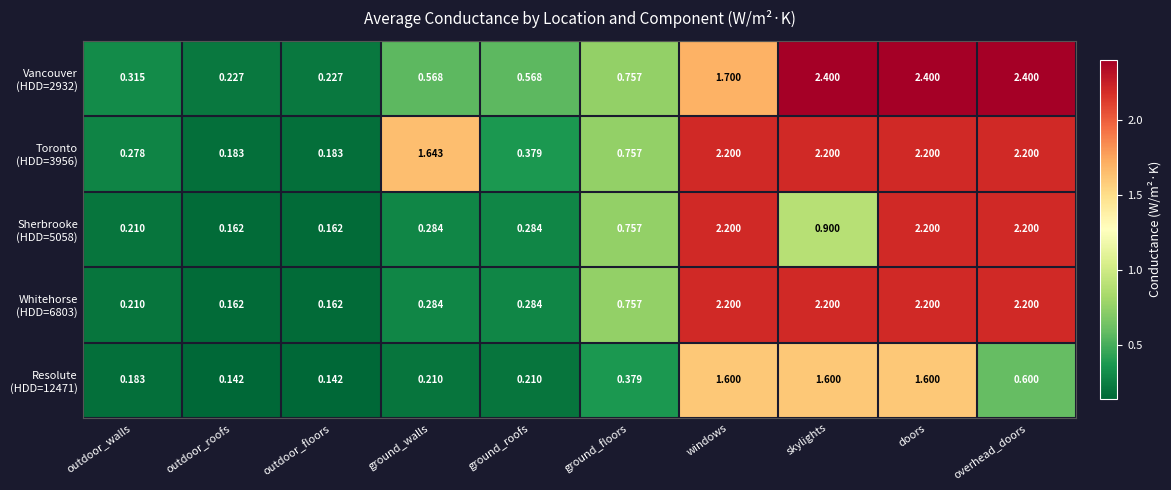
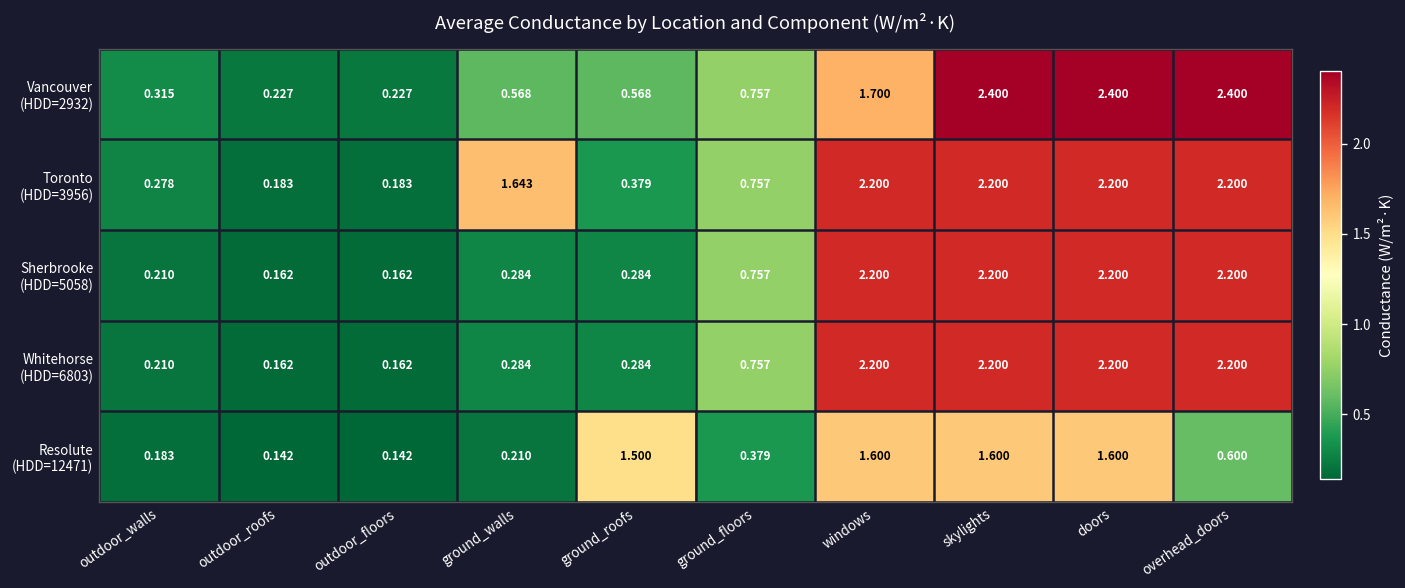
  {
    "Vancouver (HDD=2932)": {
      "outdoor_walls": 0.315,
      "outdoor_roofs": 0.227,
      "outdoor_floors": 0.227,
      "ground_walls": 0.568,
      "ground_roofs": 0.568,
      "ground_floors": 0.757,
      "windows": 1.700,
      "skylights": 2.400,
      "doors": 2.400,
      "overhead_doors": 2.400
    },
    "Toronto (HDD=3956)": {
      "outdoor_walls": 0.278,
      "outdoor_roofs": 0.183,
      "outdoor_floors": 0.183,
      "ground_walls": 1.643,
      "ground_roofs": 0.379,
      "ground_floors": 0.757,
      "windows": 2.200,
      "skylights": 2.200,
      "doors": 2.200,
      "overhead_doors": 2.200
    },
    "Sherbrooke (HDD=5058)": {
      "outdoor_walls": 0.210,
      "outdoor_roofs": 0.162,
      "outdoor_floors": 0.162,
      "ground_walls": 0.284,
      "ground_roofs": 0.284,
      "ground_floors": 0.757,
      "windows": 2.200,
-     "skylights": 0.900,
+     "skylights": 2.200,
      "doors": 2.200,
      "overhead_doors": 2.200
    },
    "Whitehorse (HDD=6803)": {
      "outdoor_walls": 0.210,
      "outdoor_roofs": 0.162,
      "outdoor_floors": 0.162,
      "ground_walls": 0.284,
      "ground_roofs": 0.284,
      "ground_floors": 0.757,
      "windows": 2.200,
      "skylights": 2.200,
      "doors": 2.200,
      "overhead_doors": 2.200
    },
    "Resolute (HDD=12471)": {
      "outdoor_walls": 0.183,
      "outdoor_roofs": 0.142,
      "outdoor_floors": 0.142,
      "ground_walls": 0.210,
-     "ground_roofs": 0.210,
+     "ground_roofs": 1.500,
      "ground_floors": 0.379,
      "windows": 1.600,
      "skylights": 1.600,
      "doors": 1.600,
      "overhead_doors": 0.600
    }
  }
